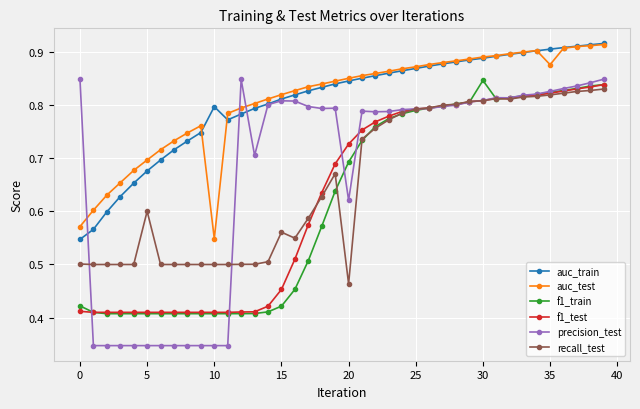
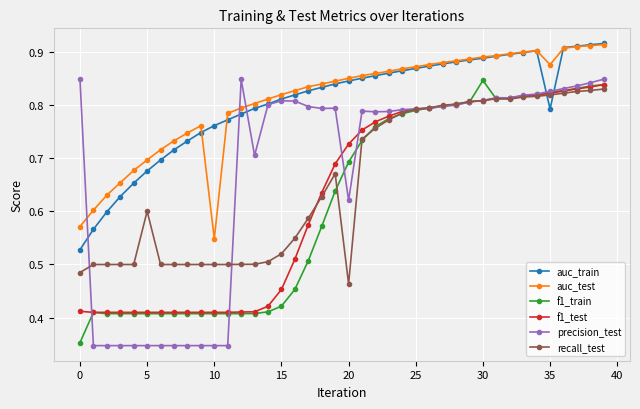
  {
    "auc_train": {
-     "0": 0.55,
+     "0": 0.53,
      "5": 0.68,
-     "10": 0.80,
+     "10": 0.76,
      "20": 0.84,
-     "35": 0.90
+     "35": 0.79
    },
    "auc_test": {
      "0": 0.57,
      "5": 0.70,
      "10": 0.55,
      "15": 0.82,
      "20": 0.85,
      "35": 0.88
    },
    "f1_train": {
-     "0": 0.42,
+     "0": 0.35,
      "15": 0.42,
      "20": 0.69,
      "30": 0.85
    },
    "f1_test": {
      "0": 0.41,
      "15": 0.45,
      "20": 0.73
    },
    "precision_test": {
      "0": 0.85,
      "5": 0.35,
      "10": 0.35,
      "20": 0.62
    },
    "recall_test": {
-     "0": 0.50,
+     "0": 0.48,
      "5": 0.60,
      "10": 0.50,
-     "15": 0.56,
+     "15": 0.52,
      "20": 0.46
    }
  }
